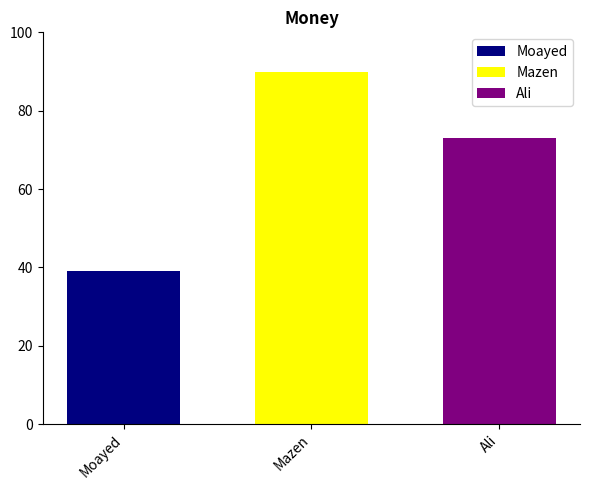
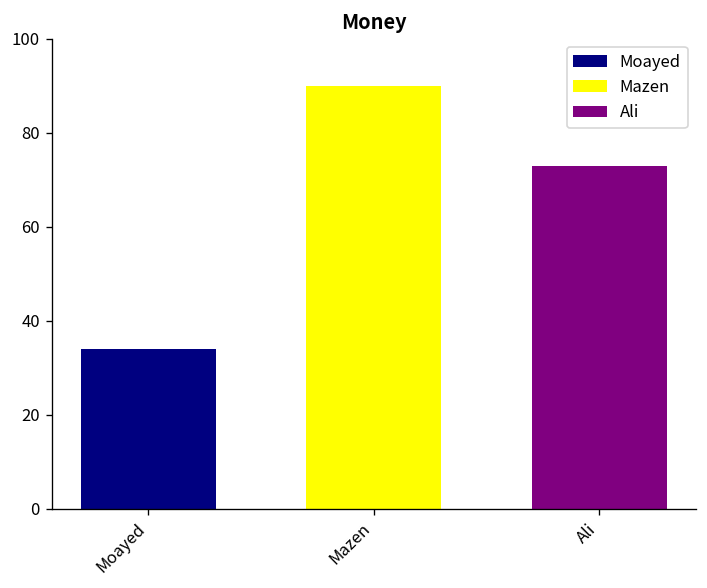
  {
-   "Moayed": 39,
+   "Moayed": 34,
    "Mazen": 90,
    "Ali": 73
  }
